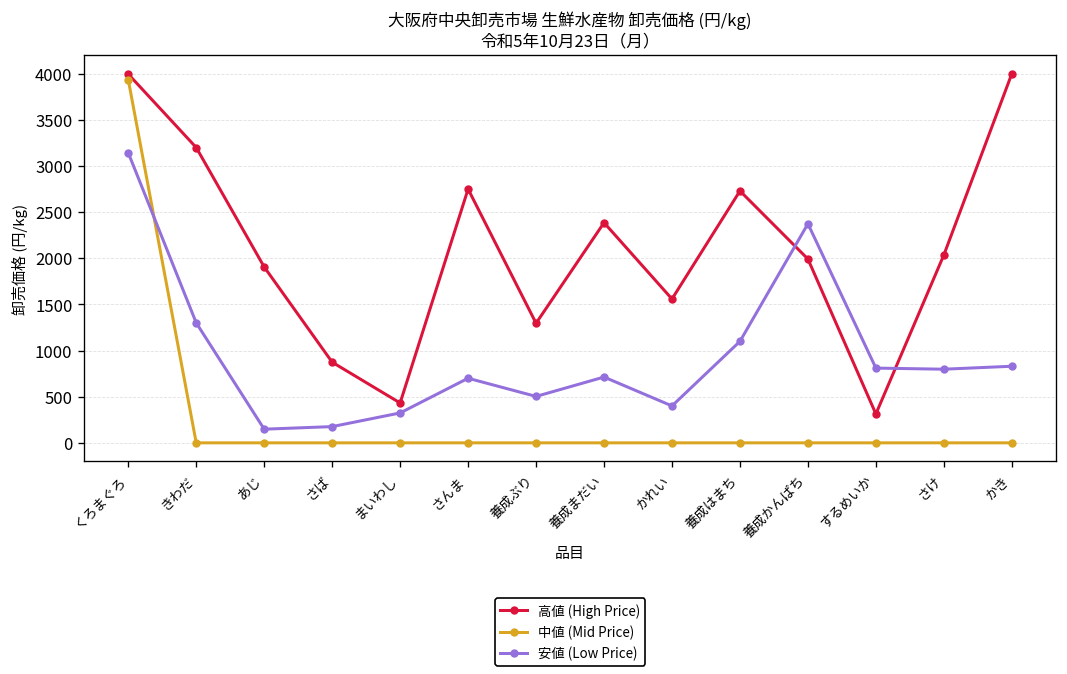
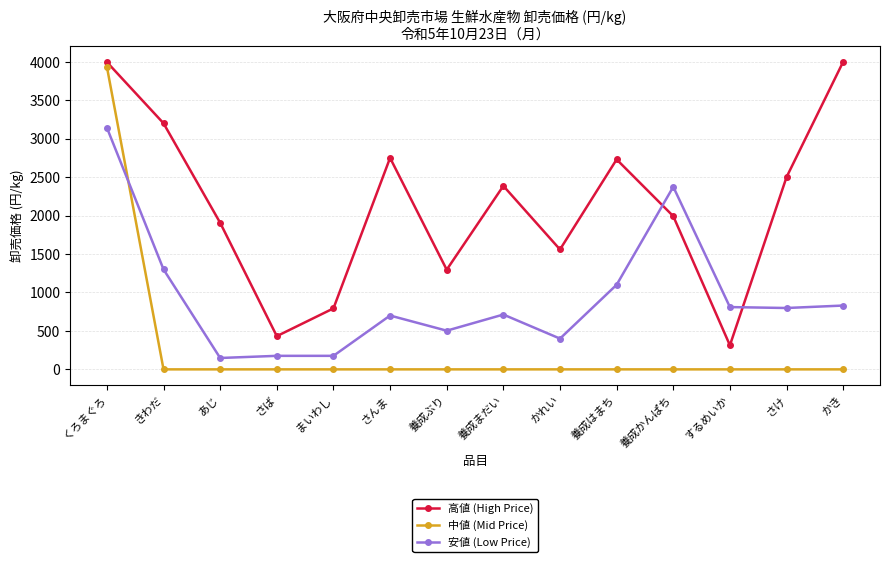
  {
    "高値 (High Price)": {
      "くろまぐろ": 4000,
      "きわだ": 3200,
      "あじ": 1900,
-     "さば": 900,
-     "まいわし": 400,
+     "さば": 400,
+     "まいわし": 800,
      "さんま": 2800,
      "養成ぶり": 1300,
      "養成まだい": 2400,
      "かれい": 1600,
      "養成はまち": 2700,
      "養成かんぱち": 2000,
      "するめいか": 300,
-     "さけ": 2000,
+     "さけ": 2500,
      "かき": 4000
    },
    "中値 (Mid Price)": {
      "くろまぐろ": 3900,
      "きわだ": 0,
      "あじ": 0,
      "さば": 0,
      "まいわし": 0,
      "さんま": 0,
      "養成ぶり": 0,
      "養成まだい": 0,
      "かれい": 0,
      "養成はまち": 0,
      "養成かんぱち": 0,
      "するめいか": 0,
      "さけ": 0,
      "かき": 0
    },
    "安値 (Low Price)": {
      "くろまぐろ": 3100,
      "きわだ": 1300,
      "あじ": 100,
      "さば": 200,
-     "まいわし": 300,
+     "まいわし": 200,
      "さんま": 700,
      "養成ぶり": 500,
      "養成まだい": 700,
      "かれい": 400,
      "養成はまち": 1100,
      "養成かんぱち": 2400,
      "するめいか": 800,
      "さけ": 800,
      "かき": 800
    }
  }
